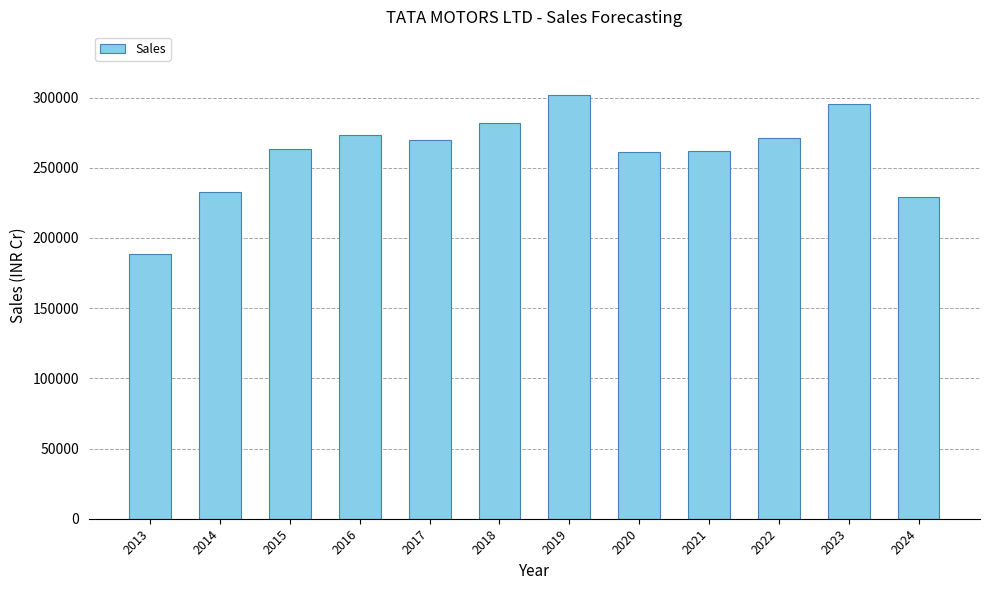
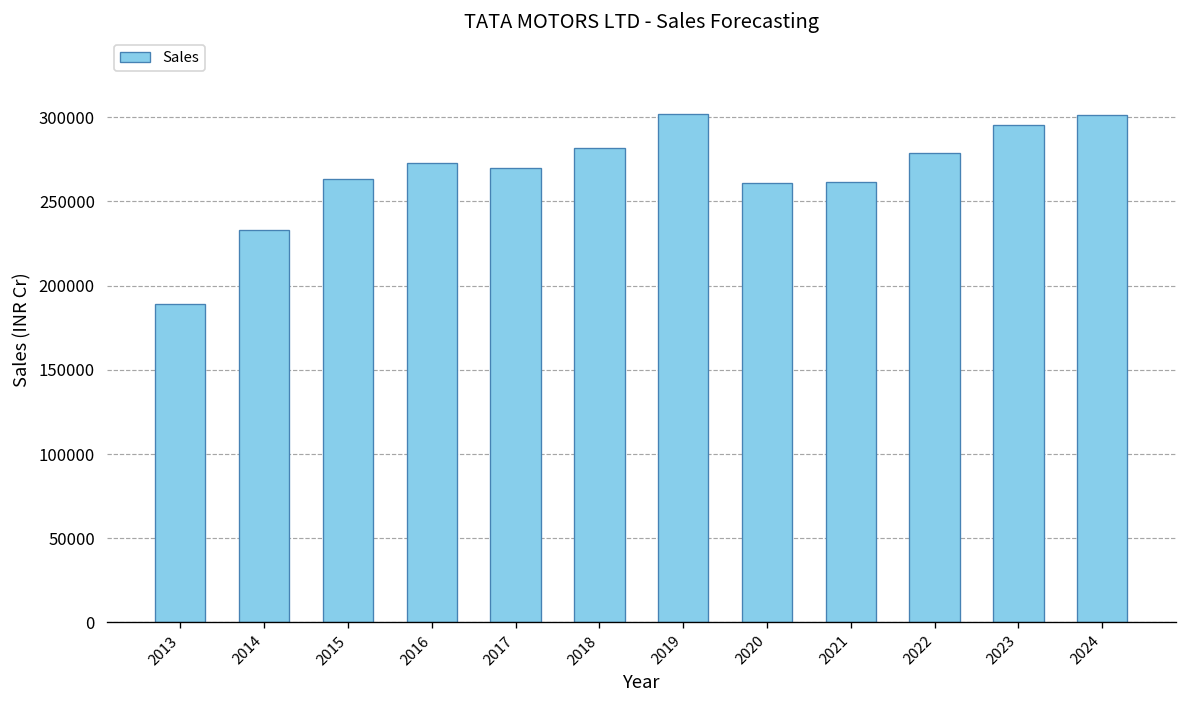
  {
    "2013": 189000,
    "2014": 233000,
    "2015": 263000,
    "2016": 273000,
    "2017": 270000,
    "2018": 282000,
    "2019": 302000,
    "2020": 261000,
    "2021": 262000,
-   "2022": 272000,
+   "2022": 278000,
    "2023": 295000,
-   "2024": 229000
+   "2024": 301000
  }
